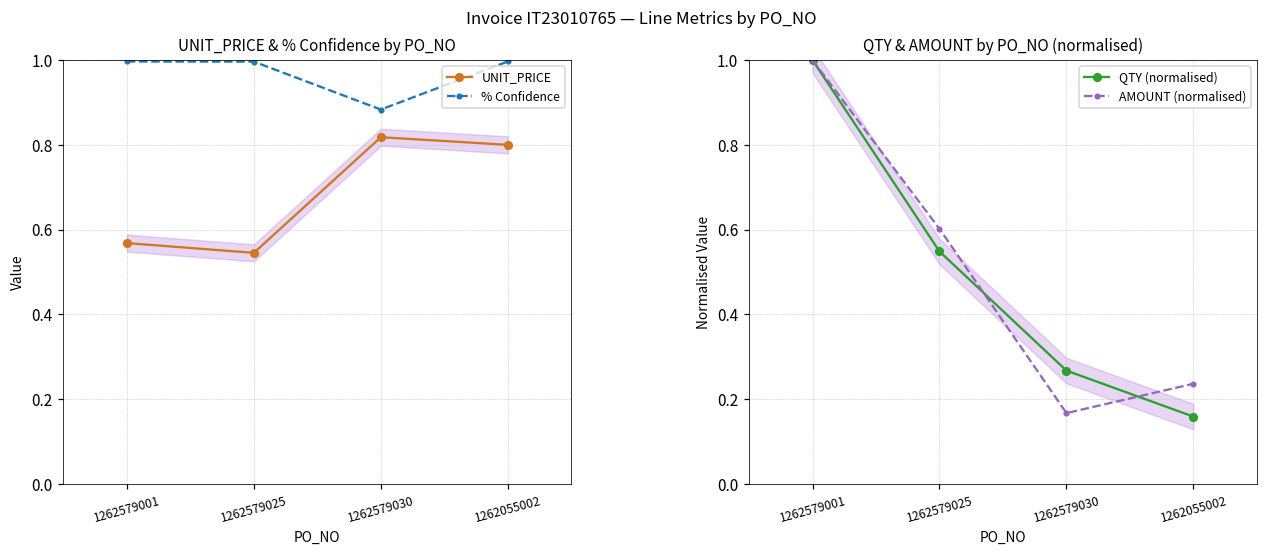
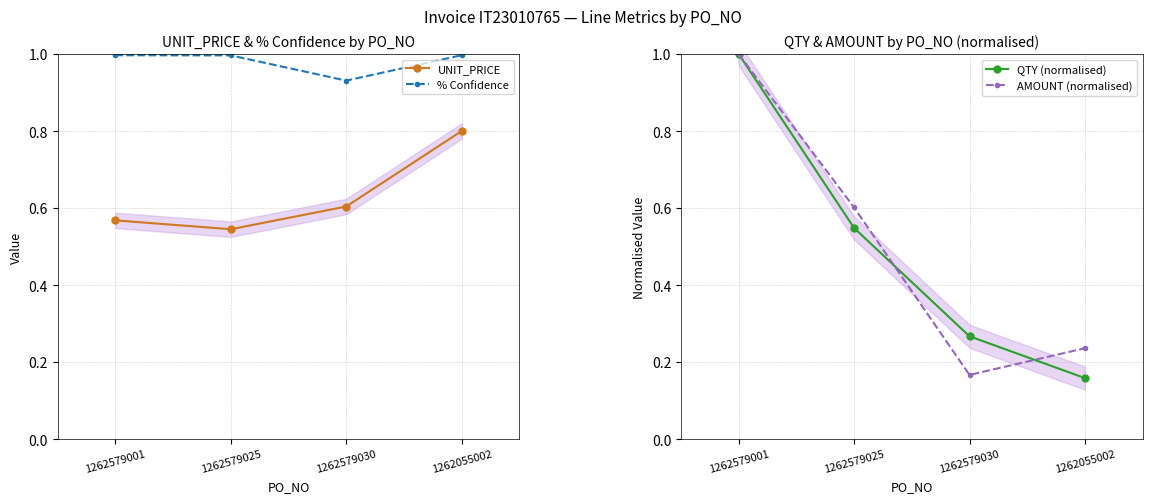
  {
    "UNIT_PRICE & % Confidence by PO_NO": {
      "UNIT_PRICE": {
        "1262579001": 0.57,
        "1262579025": 0.55,
-       "1262579030": 0.82,
+       "1262579030": 0.60,
        "1262055002": 0.80
      },
      "% Confidence": {
        "1262579001": 1.00,
        "1262579025": 1.00,
-       "1262579030": 0.88,
+       "1262579030": 0.93,
        "1262055002": 1.00
      }
    },
    "QTY & AMOUNT by PO_NO (normalised)": {
      "QTY (normalised)": {
        "1262579025": 0.55,
        "1262579030": 0.27,
        "1262055002": 0.16
      }
    }
  }
